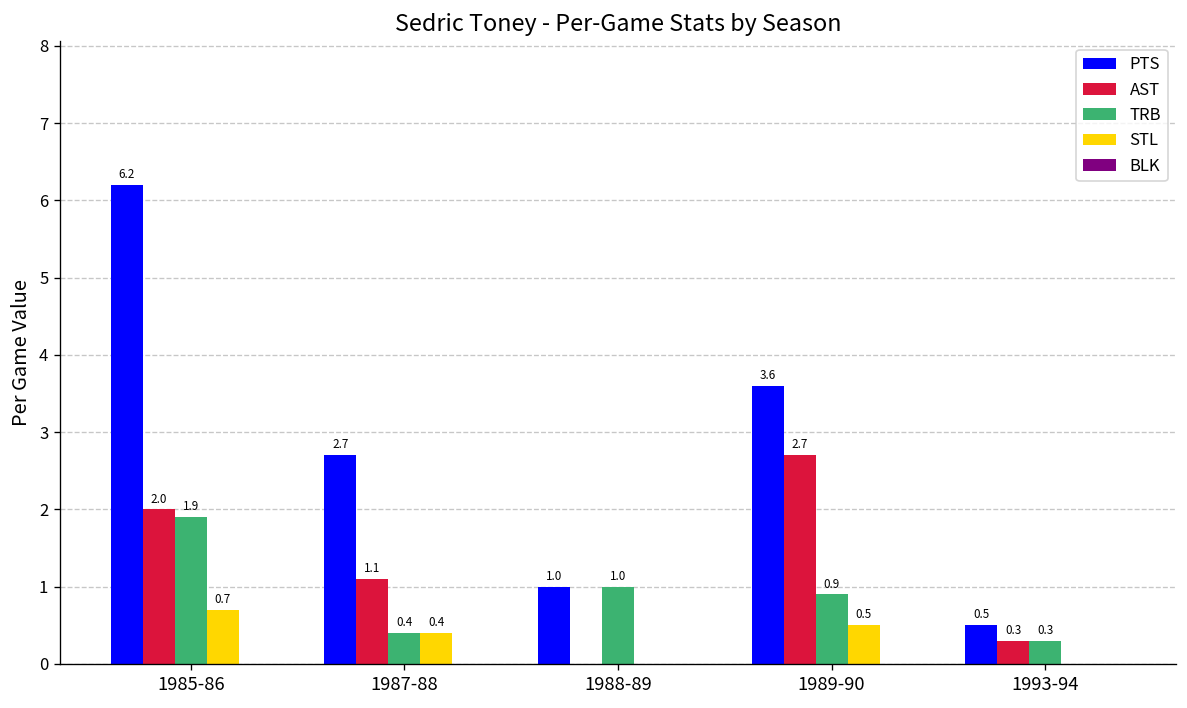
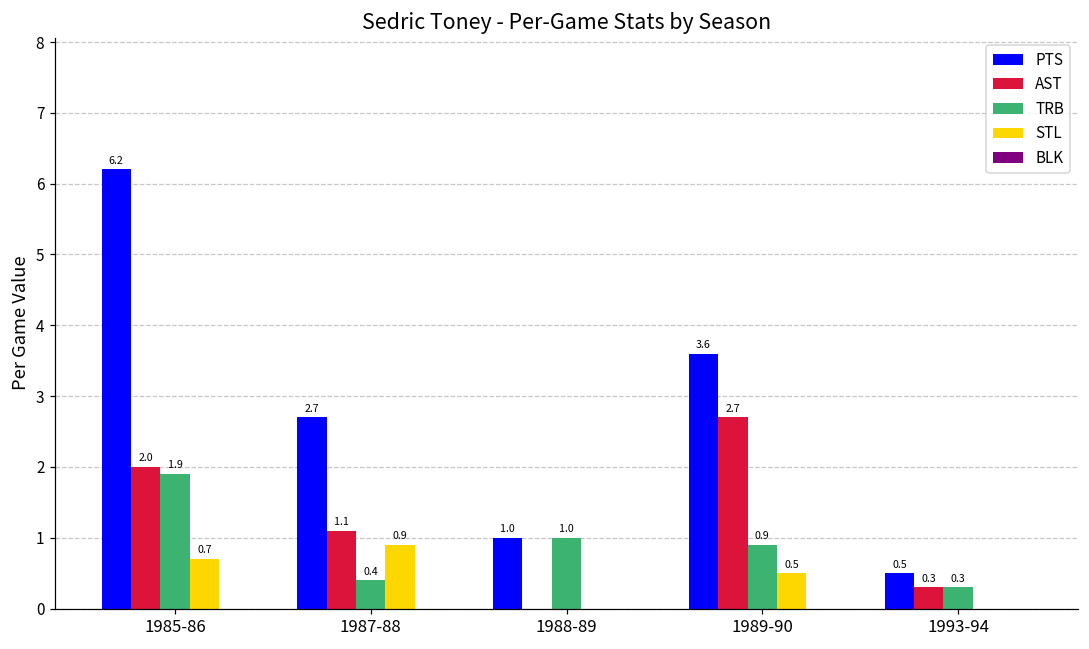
  {
    "PTS": {
      "1985-86": 6.2,
      "1987-88": 2.7,
      "1988-89": 1.0,
      "1989-90": 3.6,
      "1993-94": 0.5
    },
    "AST": {
      "1985-86": 2.0,
      "1987-88": 1.1,
      "1989-90": 2.7,
      "1993-94": 0.3
    },
    "TRB": {
      "1985-86": 1.9,
      "1987-88": 0.4,
      "1988-89": 1.0,
      "1989-90": 0.9,
      "1993-94": 0.3
    },
    "STL": {
      "1985-86": 0.7,
-     "1987-88": 0.4,
+     "1987-88": 0.9,
      "1989-90": 0.5
    },
    "BLK": {
      "1985-86": 0.0,
      "1987-88": 0.0,
      "1988-89": 0.0,
      "1989-90": 0.0,
      "1993-94": 0.0
    }
  }
